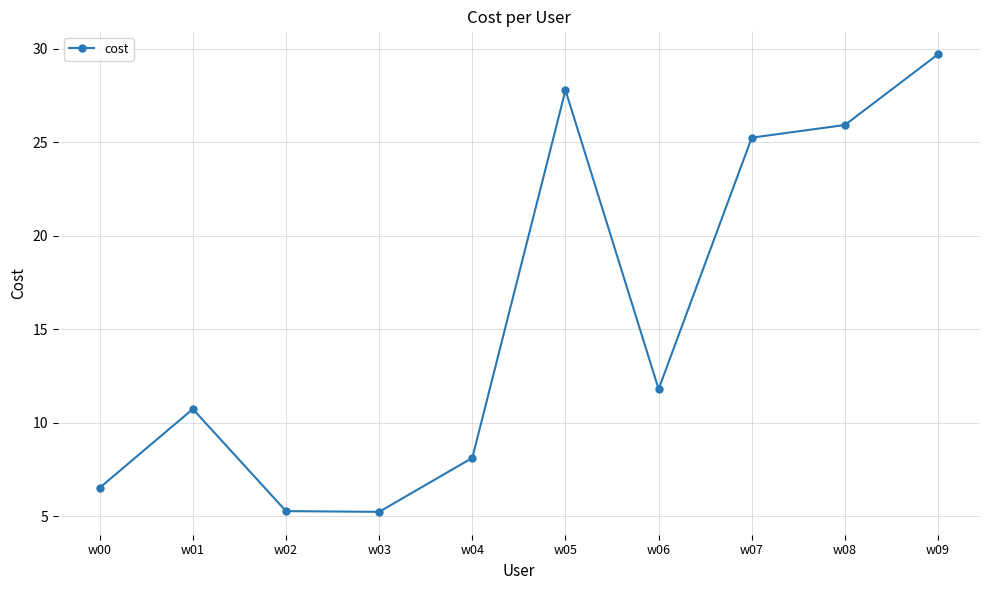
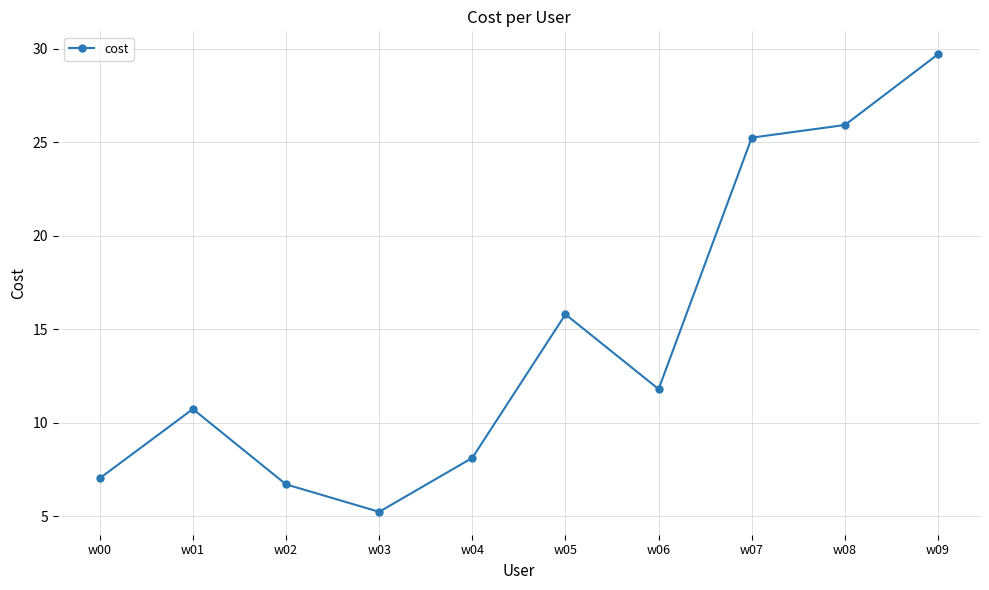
  {
-   "w00": 6.5,
+   "w00": 7.0,
    "w01": 10.7,
-   "w02": 5.3,
+   "w02": 6.7,
    "w03": 5.2,
    "w04": 8.1,
-   "w05": 27.8,
+   "w05": 15.8,
    "w06": 11.8,
    "w07": 25.2,
    "w08": 25.9,
    "w09": 29.7
  }
